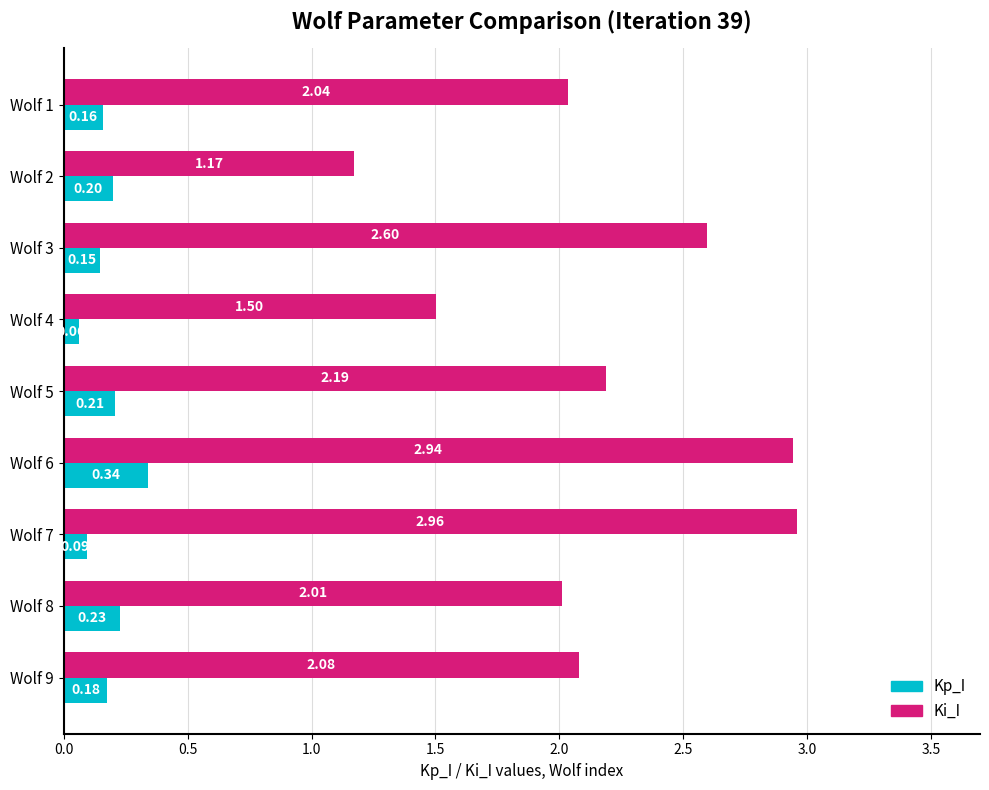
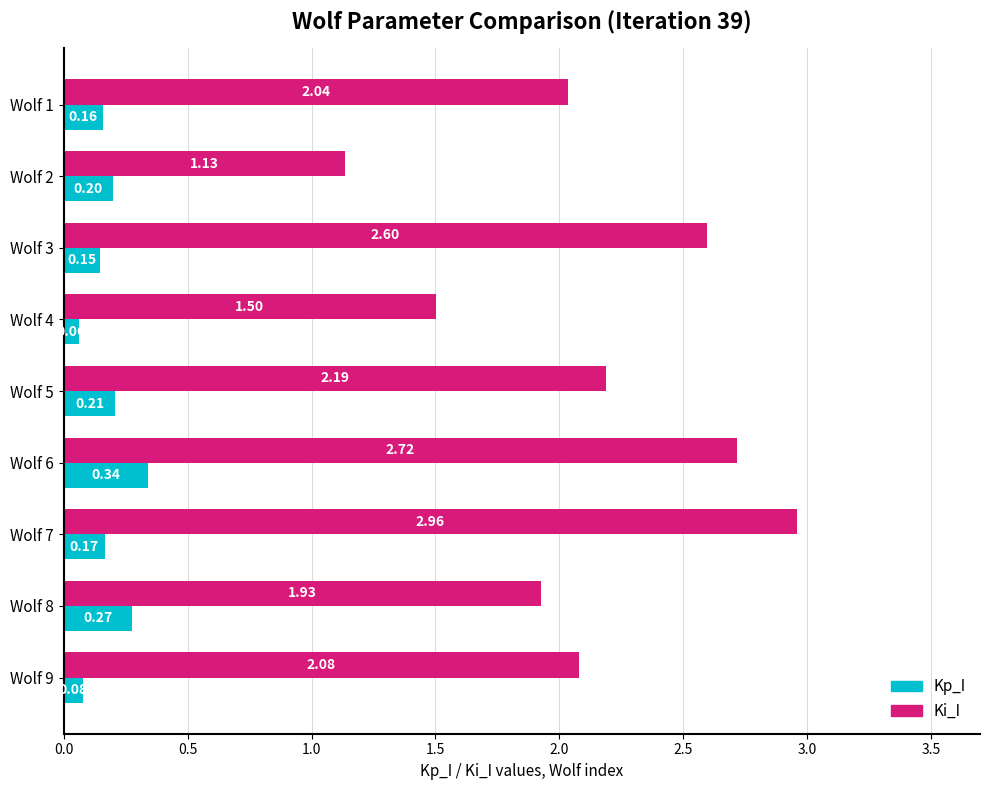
  {
    "Kp_I": {
      "Wolf 1": 0.16,
      "Wolf 2": 0.20,
      "Wolf 3": 0.15,
      "Wolf 5": 0.21,
      "Wolf 6": 0.34,
-     "Wolf 7": 0.09,
-     "Wolf 8": 0.23,
-     "Wolf 9": 0.18
+     "Wolf 7": 0.17,
+     "Wolf 8": 0.27,
+     "Wolf 9": 0.08
    },
    "Ki_I": {
      "Wolf 1": 2.04,
-     "Wolf 2": 1.17,
+     "Wolf 2": 1.13,
      "Wolf 3": 2.60,
      "Wolf 4": 1.50,
      "Wolf 5": 2.19,
-     "Wolf 6": 2.94,
+     "Wolf 6": 2.72,
      "Wolf 7": 2.96,
-     "Wolf 8": 2.01,
+     "Wolf 8": 1.93,
      "Wolf 9": 2.08
    }
  }
